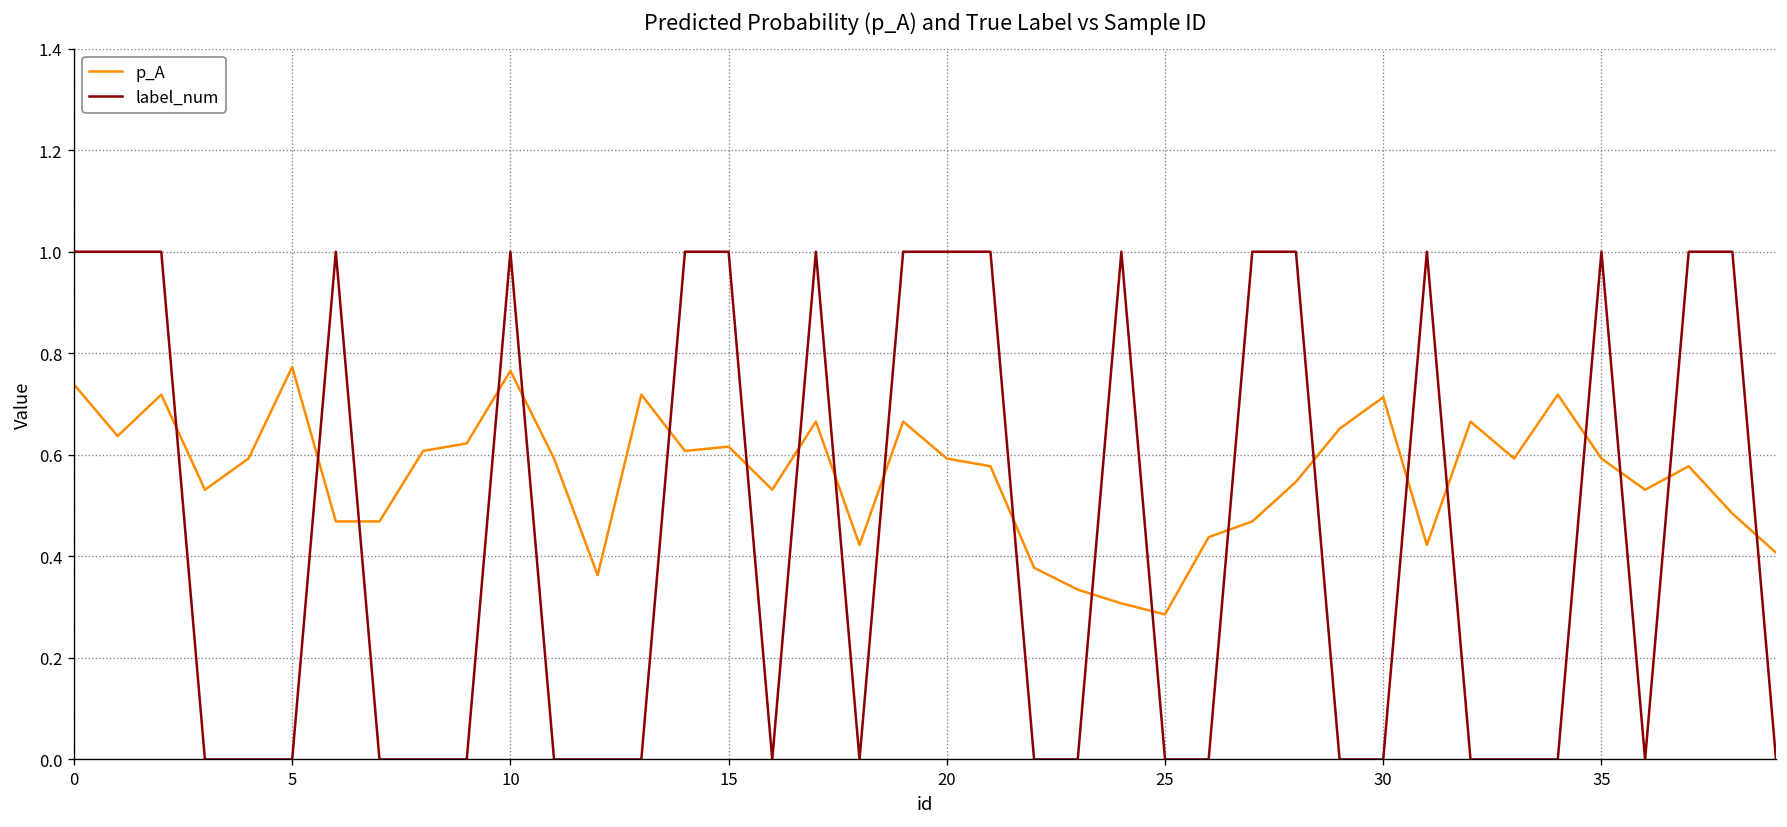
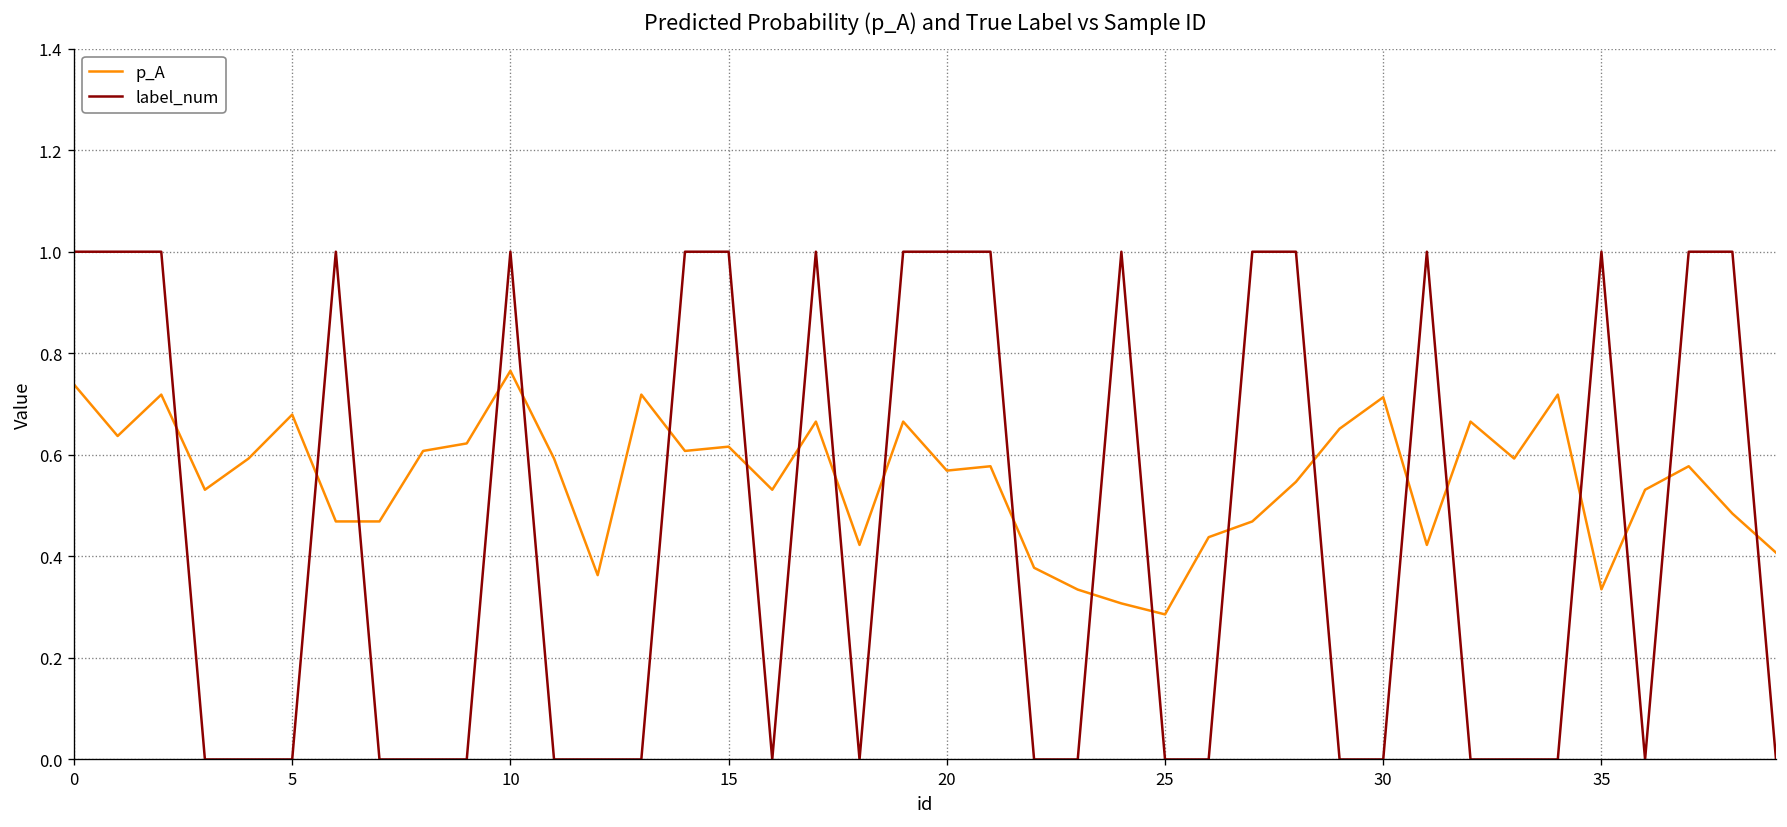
  {
    "p_A": {
      "0": 0.74,
-     "5": 0.77,
+     "5": 0.68,
      "10": 0.77,
      "15": 0.62,
-     "20": 0.59,
+     "20": 0.57,
      "25": 0.29,
      "30": 0.71,
-     "35": 0.59
+     "35": 0.34
    },
    "label_num": {
      "0": 1.00,
      "5": 0.00,
      "10": 1.00,
      "15": 1.00,
      "20": 1.00,
      "25": 0.00,
      "30": 0.00,
      "35": 1.00
    }
  }
